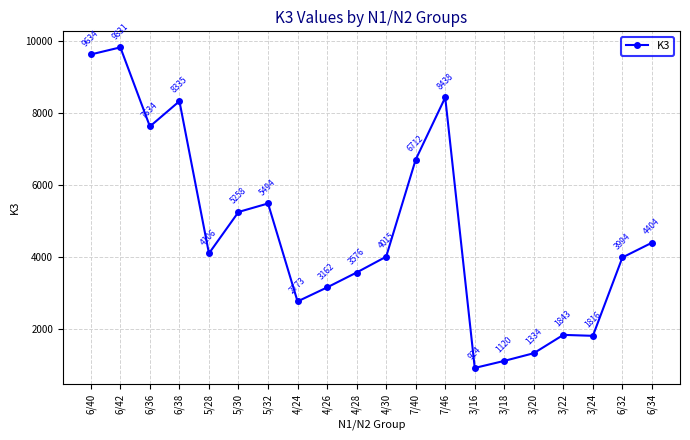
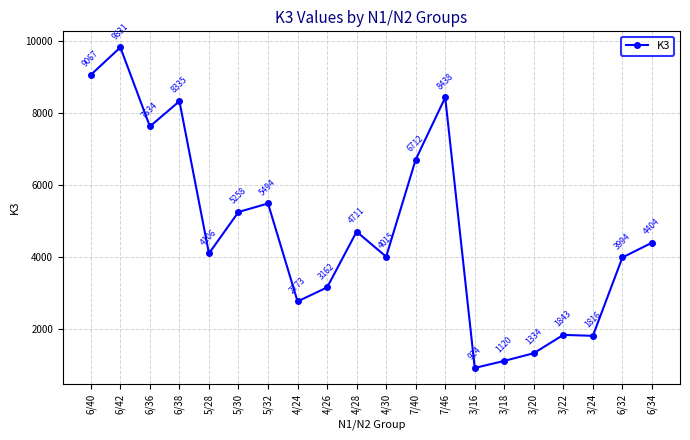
  {
-   "6/40": 9634,
+   "6/40": 9067,
    "6/42": 9831,
    "6/36": 7634,
    "6/38": 8335,
    "5/28": 4106,
    "5/30": 5258,
    "5/32": 5494,
    "4/24": 2773,
    "4/26": 3162,
-   "4/28": 3576,
+   "4/28": 4711,
    "4/30": 4015,
    "7/40": 6712,
    "7/46": 8438,
    "3/16": 924,
    "3/18": 1120,
    "3/20": 1334,
    "3/22": 1843,
    "3/24": 1816,
    "6/32": 3994,
    "6/34": 4404
  }
